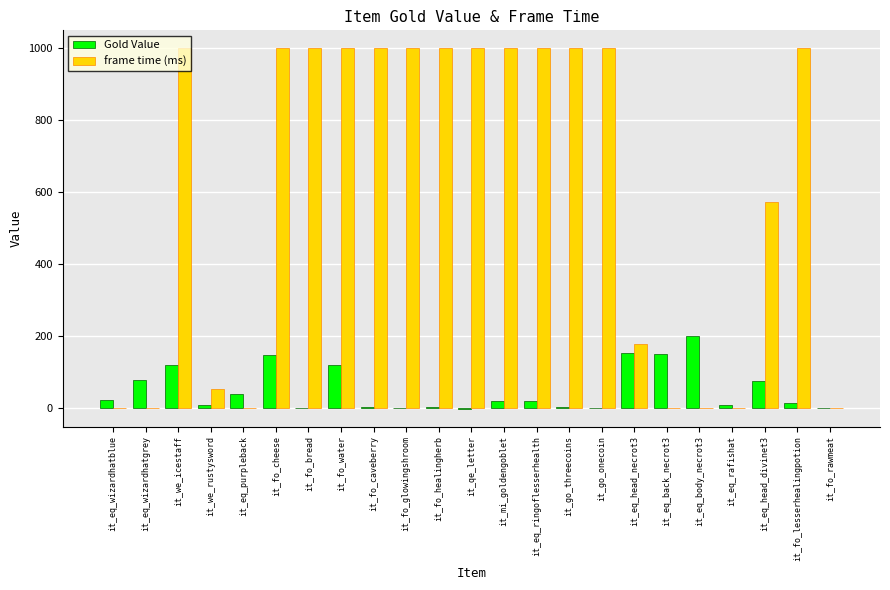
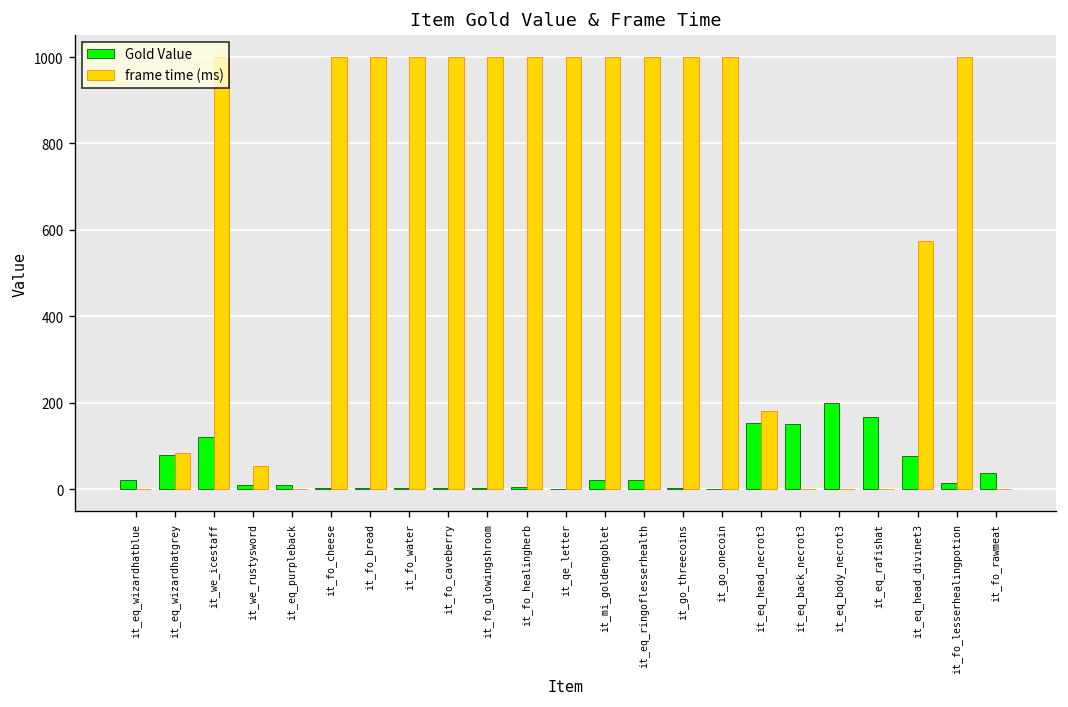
  {
    "Gold Value": {
      "it_eq_wizardhatblue": 20,
      "it_eq_wizardhatgrey": 80,
      "it_we_icestaff": 120,
      "it_we_rustysword": 10,
-     "it_eq_purpleback": 40,
-     "it_fo_cheese": 150,
-     "it_fo_water": 120,
+     "it_eq_purpleback": 10,
+     "it_fo_cheese": 0,
+     "it_fo_water": 0,
      "it_mi_goldengoblet": 20,
      "it_eq_ringoflesserhealth": 20,
      "it_eq_head_necrot3": 150,
      "it_eq_back_necrot3": 150,
      "it_eq_body_necrot3": 200,
-     "it_eq_rafishat": 10,
+     "it_eq_rafishat": 170,
      "it_eq_head_divinet3": 80,
      "it_fo_lesserhealingpotion": 20,
-     "it_fo_rawmeat": 0
+     "it_fo_rawmeat": 40
    },
    "frame time (ms)": {
      "it_eq_wizardhatblue": 0,
-     "it_eq_wizardhatgrey": 0,
+     "it_eq_wizardhatgrey": 80,
      "it_we_rustysword": 50,
      "it_eq_purpleback": 0,
      "it_fo_cheese": 1000,
      "it_fo_bread": 1000,
      "it_fo_water": 1000,
      "it_fo_caveberry": 1000,
      "it_fo_glowingshroom": 1000,
      "it_fo_healingherb": 1000,
      "it_qe_letter": 1000,
      "it_mi_goldengoblet": 1000,
      "it_eq_ringoflesserhealth": 1000,
      "it_go_threecoins": 1000,
      "it_go_onecoin": 1000,
      "it_eq_head_necrot3": 180,
      "it_eq_back_necrot3": 0,
      "it_eq_body_necrot3": 0,
      "it_eq_rafishat": 0,
      "it_eq_head_divinet3": 570,
      "it_fo_lesserhealingpotion": 1000,
      "it_fo_rawmeat": 0
    }
  }
